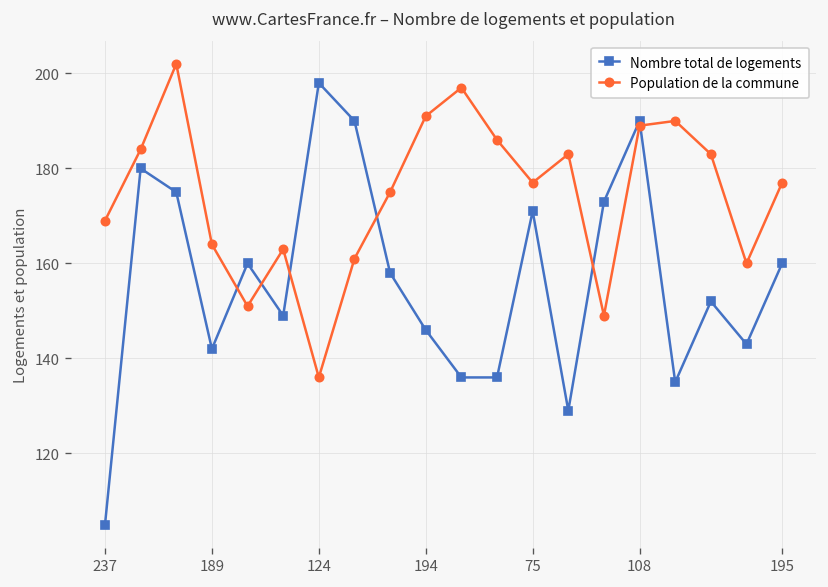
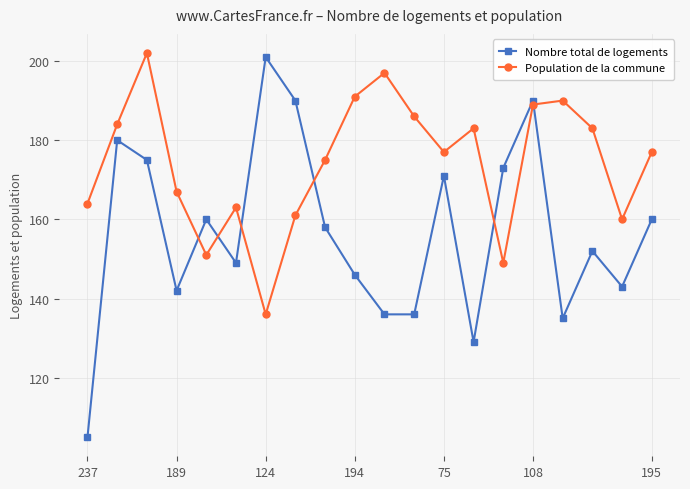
  {
    "Nombre total de logements": {
      "237": 105,
      "189": 142,
-     "124": 198,
+     "124": 201,
      "194": 146,
      "75": 171,
      "108": 190,
      "195": 160
    },
    "Population de la commune": {
-     "237": 169,
-     "189": 164,
+     "237": 164,
+     "189": 167,
      "124": 136,
      "194": 191,
      "75": 177,
      "108": 189,
      "195": 177
    }
  }
